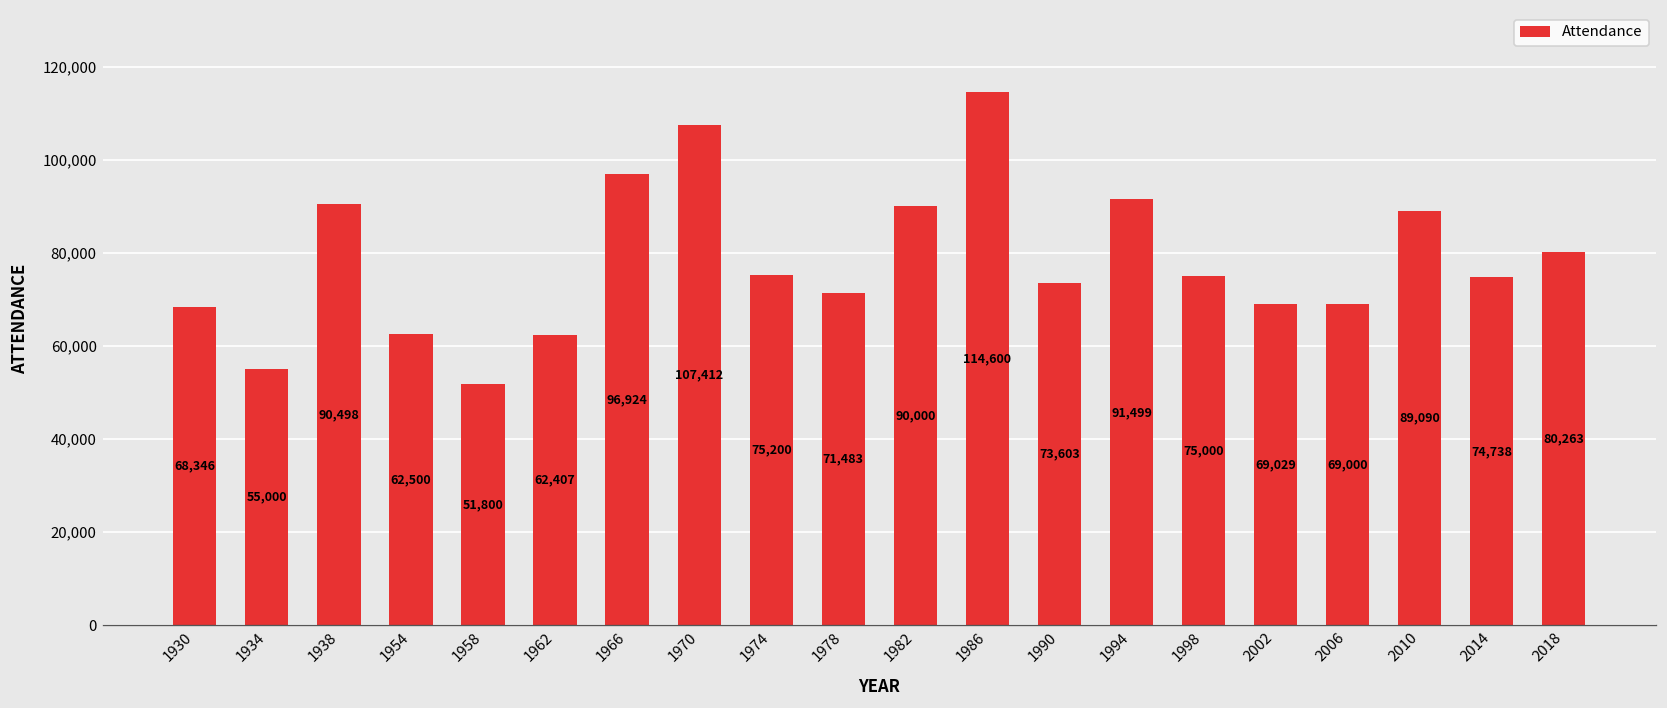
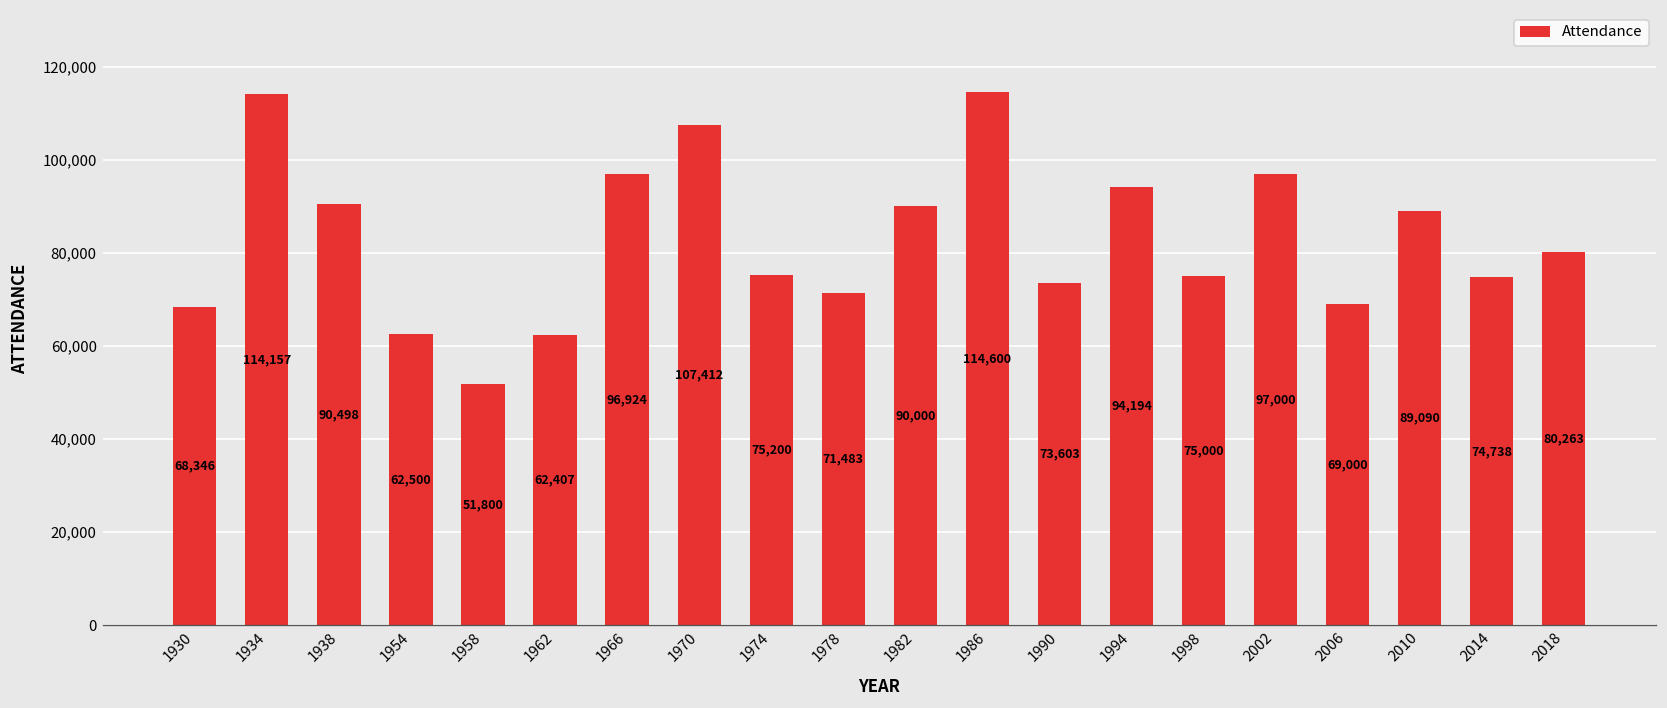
  {
    "1930": "68,346",
-   "1934": "55,000",
+   "1934": "114,157",
    "1938": "90,498",
    "1954": "62,500",
    "1958": "51,800",
    "1962": "62,407",
    "1966": "96,924",
    "1970": "107,412",
    "1974": "75,200",
    "1978": "71,483",
    "1982": "90,000",
    "1986": "114,600",
    "1990": "73,603",
-   "1994": "91,499",
+   "1994": "94,194",
    "1998": "75,000",
-   "2002": "69,029",
+   "2002": "97,000",
    "2006": "69,000",
    "2010": "89,090",
    "2014": "74,738",
    "2018": "80,263"
  }
